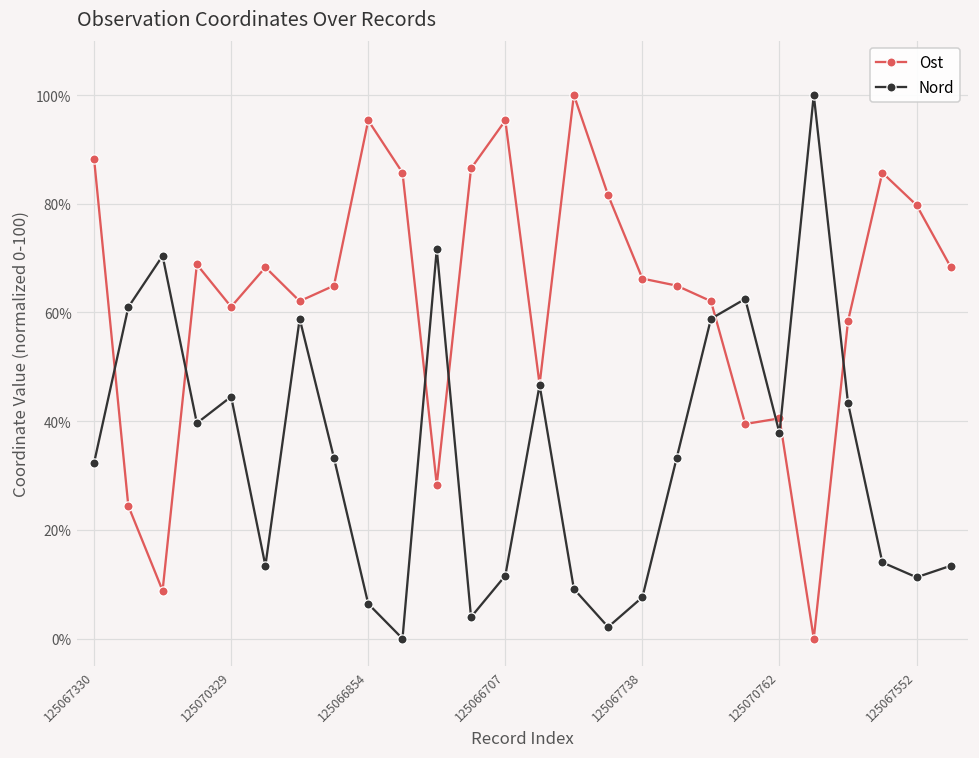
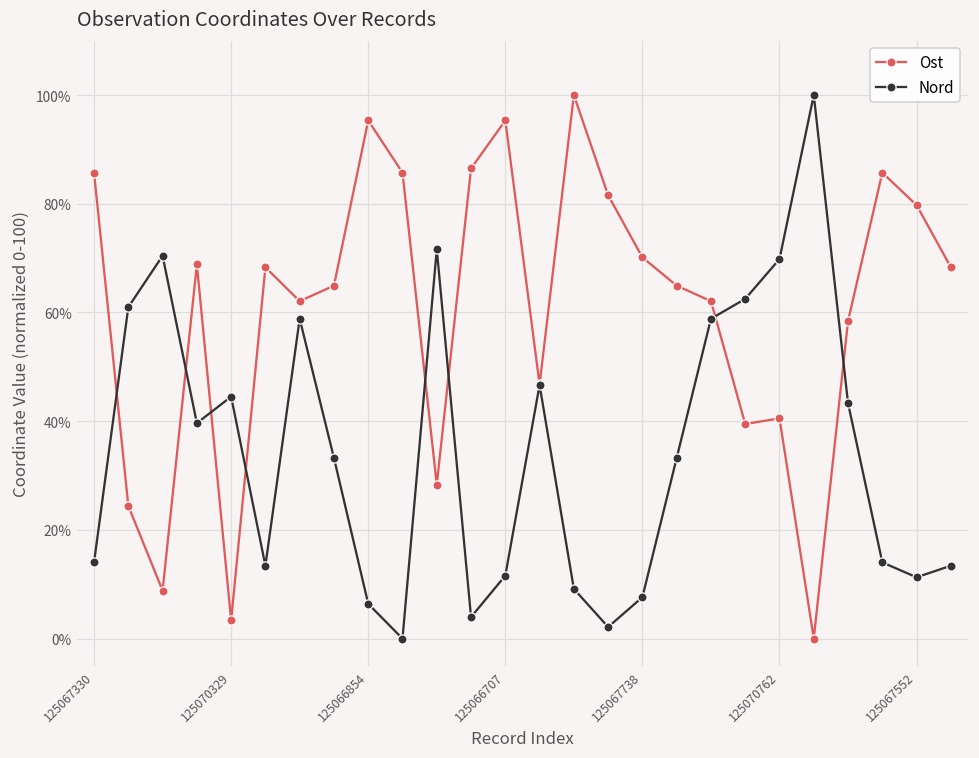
  {
    "Ost": {
-     "125067330": "88%",
-     "125070329": "61%",
+     "125067330": "86%",
+     "125070329": "3%",
      "125066854": "95%",
      "125066707": "95%",
-     "125067738": "66%",
+     "125067738": "70%",
      "125070762": "41%",
      "125067552": "80%"
    },
    "Nord": {
-     "125067330": "32%",
+     "125067330": "14%",
      "125070329": "45%",
      "125066854": "6%",
      "125066707": "12%",
      "125067738": "8%",
-     "125070762": "38%",
+     "125070762": "70%",
      "125067552": "11%"
    }
  }
